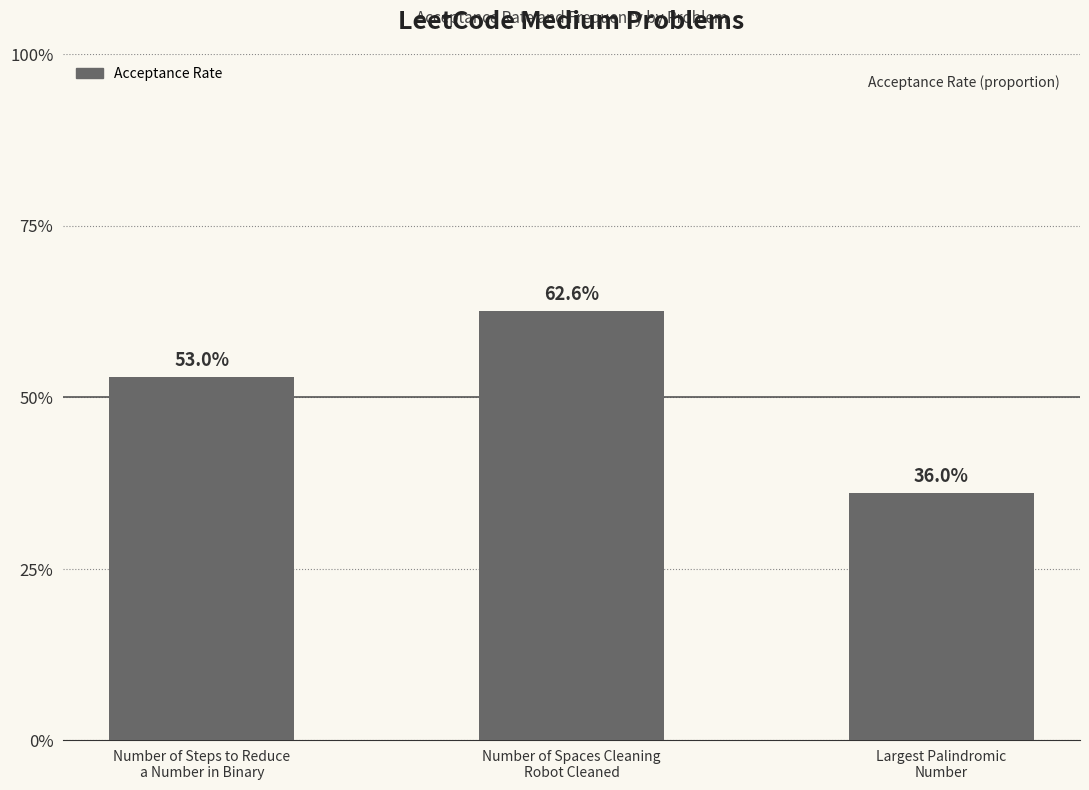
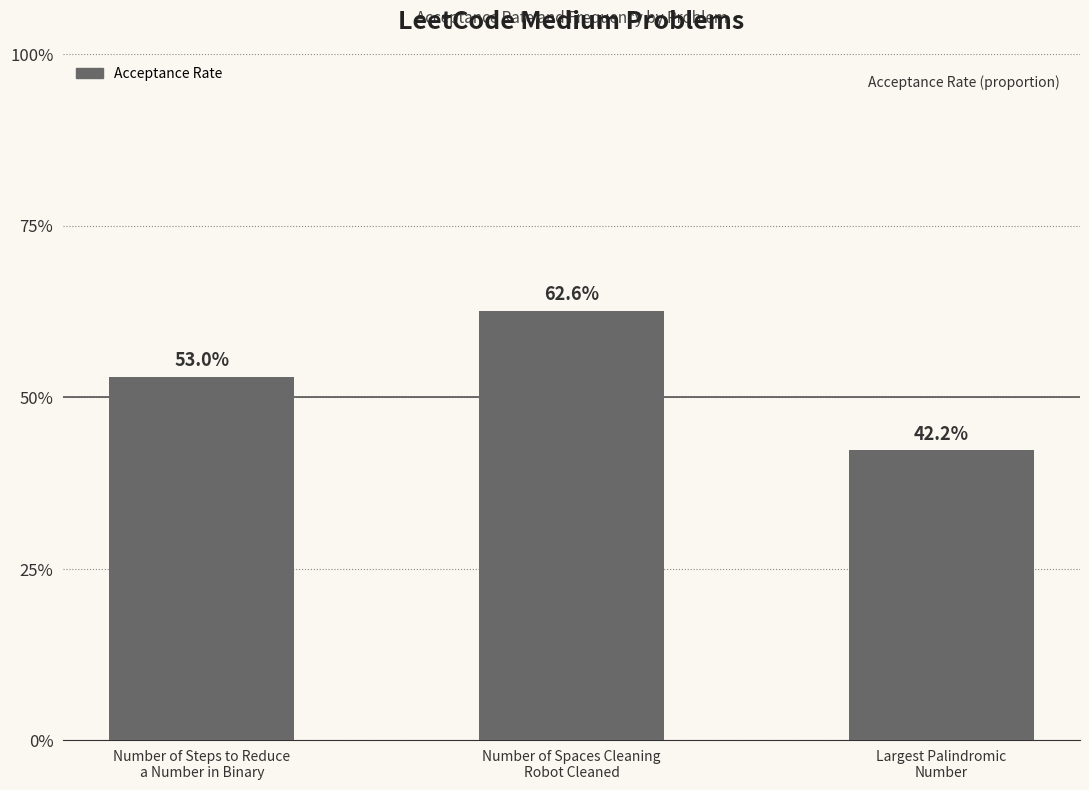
  {
    "Number of Steps to Reduce a Number in Binary": "53.0%",
    "Number of Spaces Cleaning Robot Cleaned": "62.6%",
-   "Largest Palindromic Number": "36.0%"
+   "Largest Palindromic Number": "42.2%"
  }
